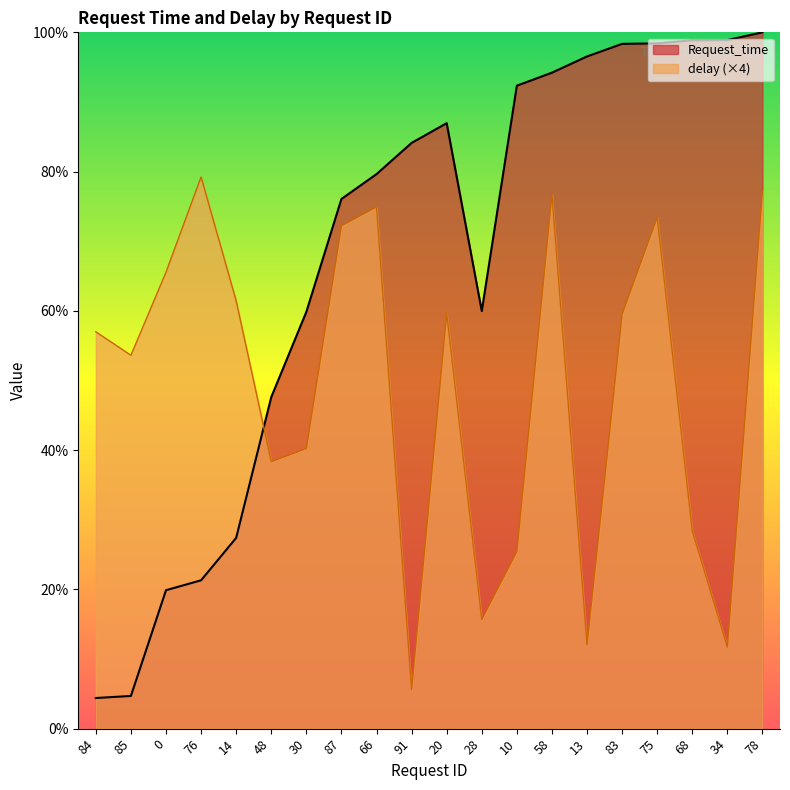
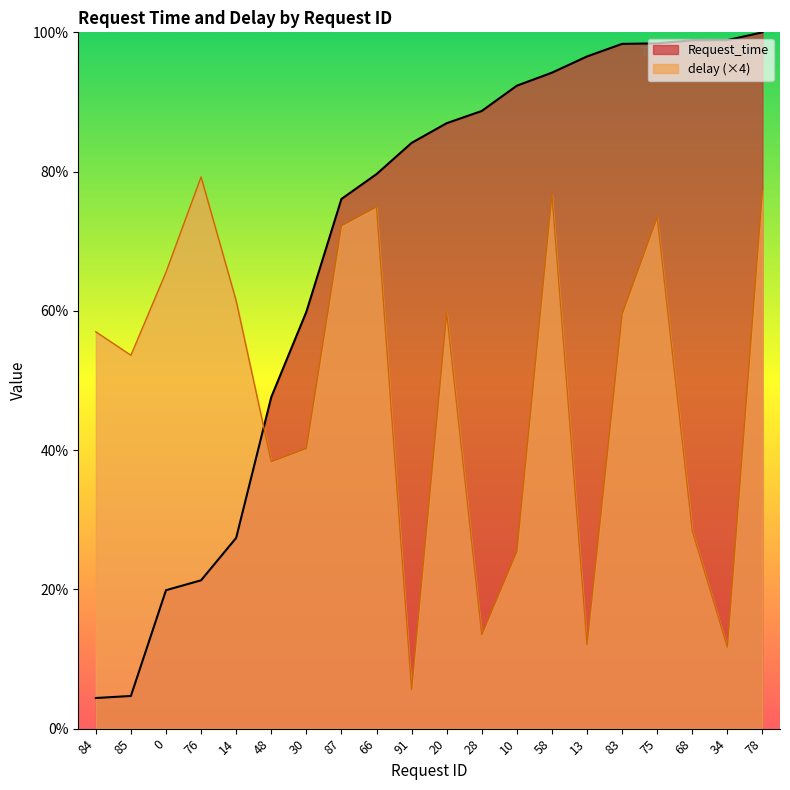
  {
    "Request_time": {
      "84": "4%",
      "85": "5%",
      "0": "20%",
      "76": "21%",
      "14": "27%",
      "48": "48%",
      "30": "60%",
      "87": "76%",
      "66": "80%",
      "91": "84%",
      "20": "87%",
-     "28": "60%",
+     "28": "89%",
      "10": "92%",
      "58": "94%",
      "13": "97%",
      "83": "98%",
      "78": "100%"
    },
    "delay (×4)": {
      "84": "57%",
      "85": "54%",
      "0": "66%",
      "76": "79%",
      "14": "61%",
      "48": "38%",
      "30": "40%",
      "87": "72%",
      "66": "75%",
      "91": "6%",
      "20": "60%",
-     "28": "16%",
+     "28": "13%",
      "10": "25%",
      "58": "77%",
      "13": "12%",
      "83": "60%",
      "75": "73%",
      "68": "28%",
      "34": "12%",
      "78": "77%"
    }
  }
